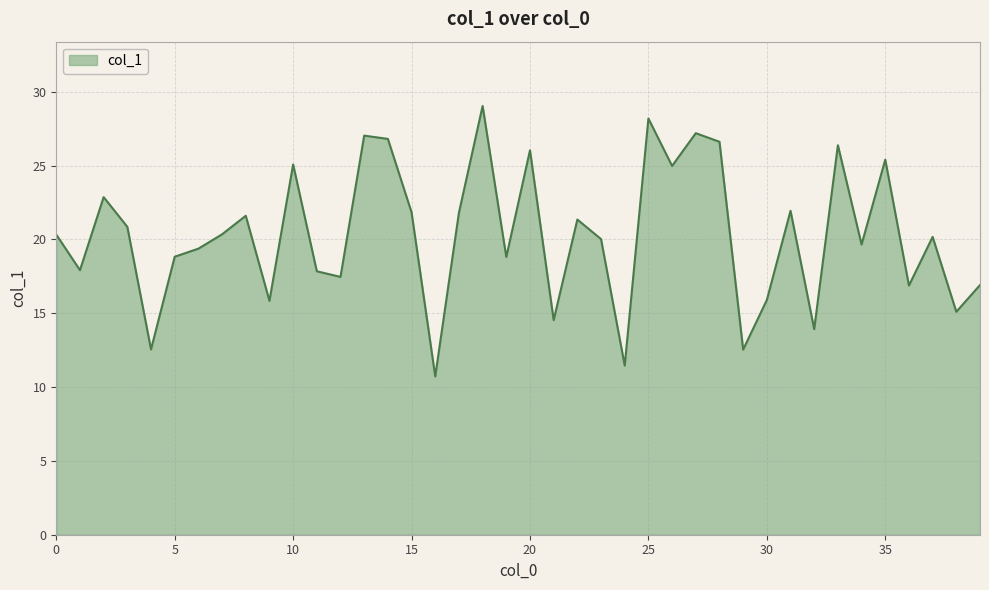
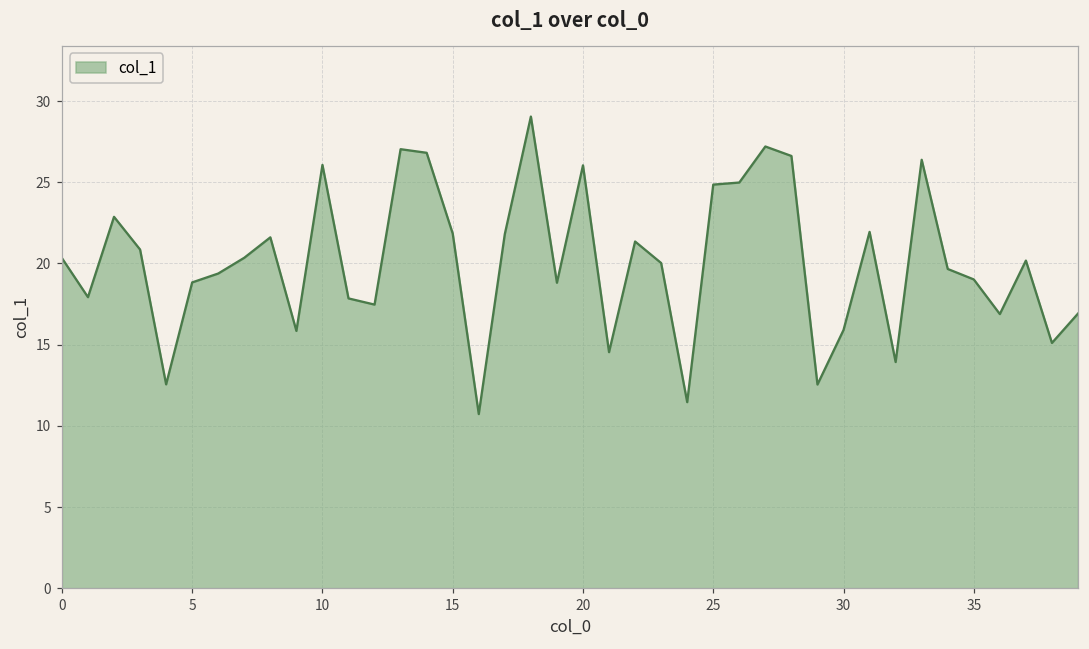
  {
    "0": 20.3,
    "5": 18.8,
-   "10": 25.1,
+   "10": 26.1,
    "15": 21.8,
    "20": 26.0,
-   "25": 28.2,
+   "25": 24.9,
    "30": 15.9,
-   "35": 25.4
+   "35": 19.0
  }
